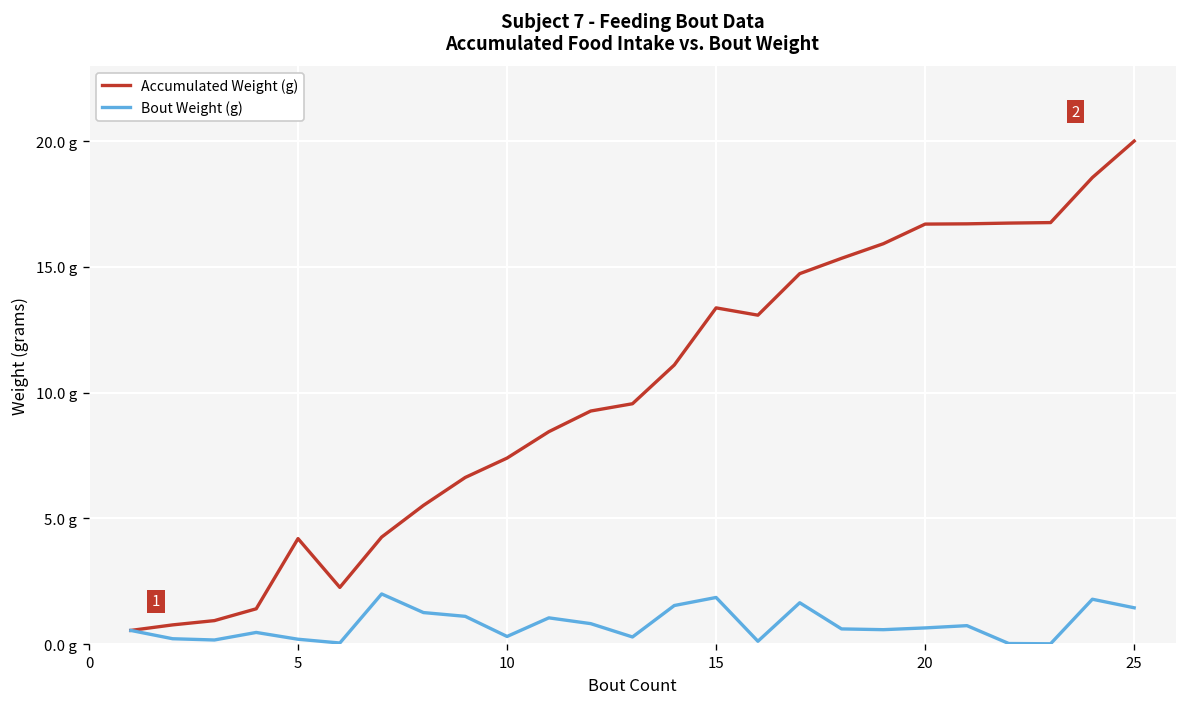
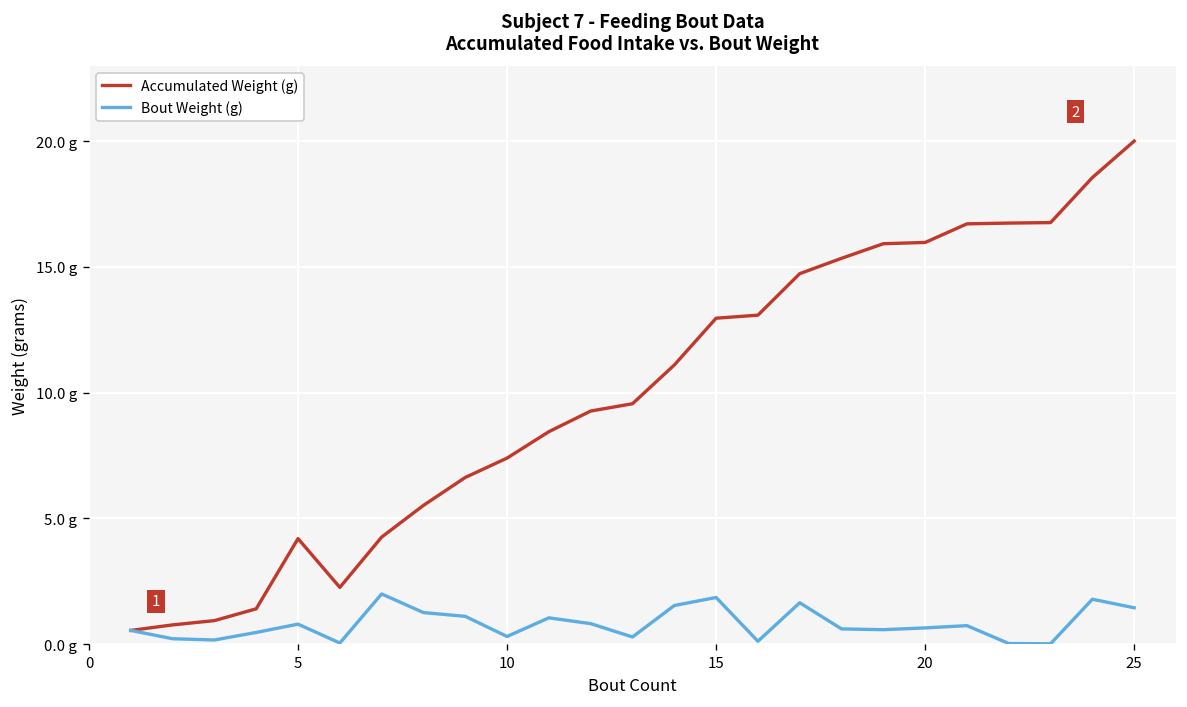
  {
    "Accumulated Weight (g)": {
      "5": "4.2 g",
      "10": "7.4 g",
-     "15": "13.4 g",
-     "20": "16.7 g",
+     "15": "13.0 g",
+     "20": "16.0 g",
      "25": "20.0 g"
    },
    "Bout Weight (g)": {
-     "5": "0.2 g",
+     "5": "0.8 g",
      "10": "0.3 g",
      "15": "1.9 g",
      "20": "0.7 g",
      "25": "1.5 g"
    }
  }
